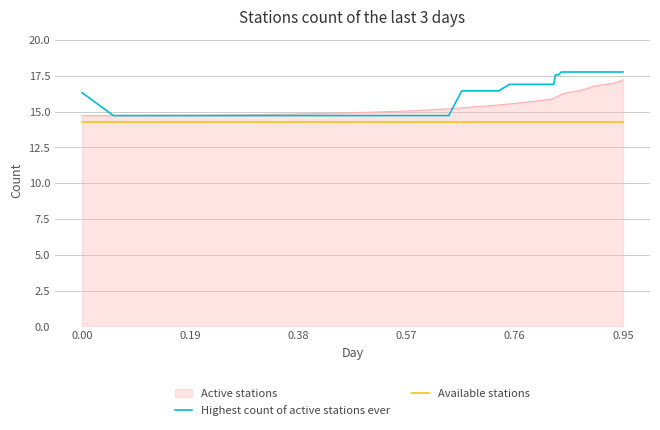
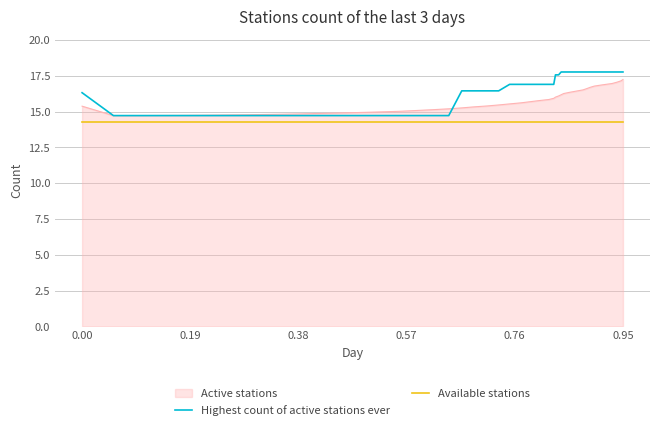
  {
    "Active stations": {
-     "0.00": 14.7,
+     "0.00": 15.4,
      "0.95": 17.2
    },
    "Highest count of active stations ever": {
      "0.00": 16.3,
      "0.95": 17.8
    },
    "Available stations": {
      "0.00": 14.3,
      "0.95": 14.3
    }
  }
